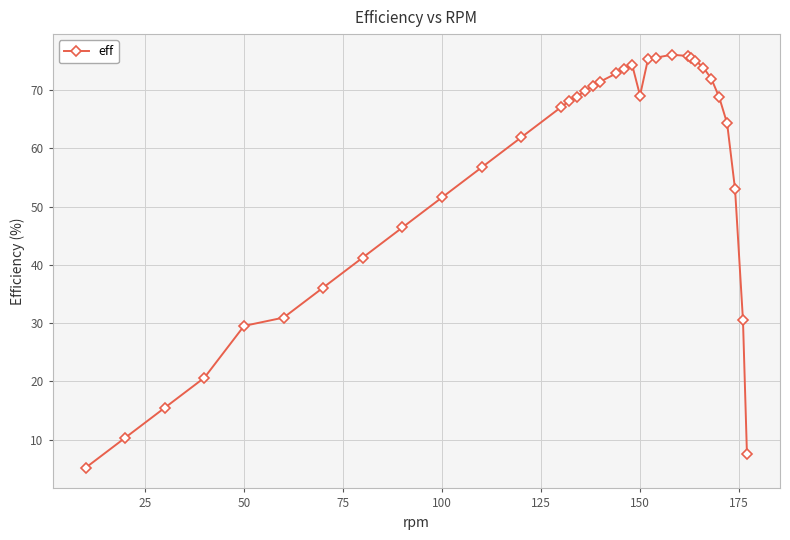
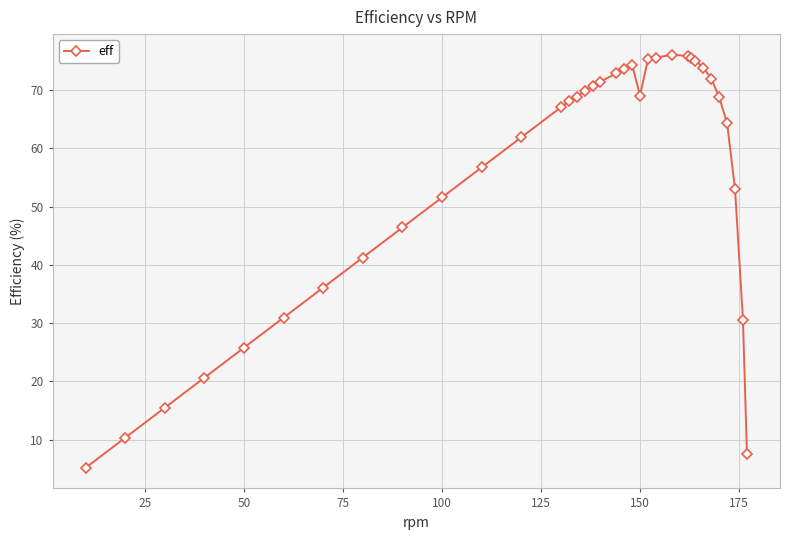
  {
-   "50": 30,
+   "50": 26,
    "100": 52,
    "150": 69
  }
